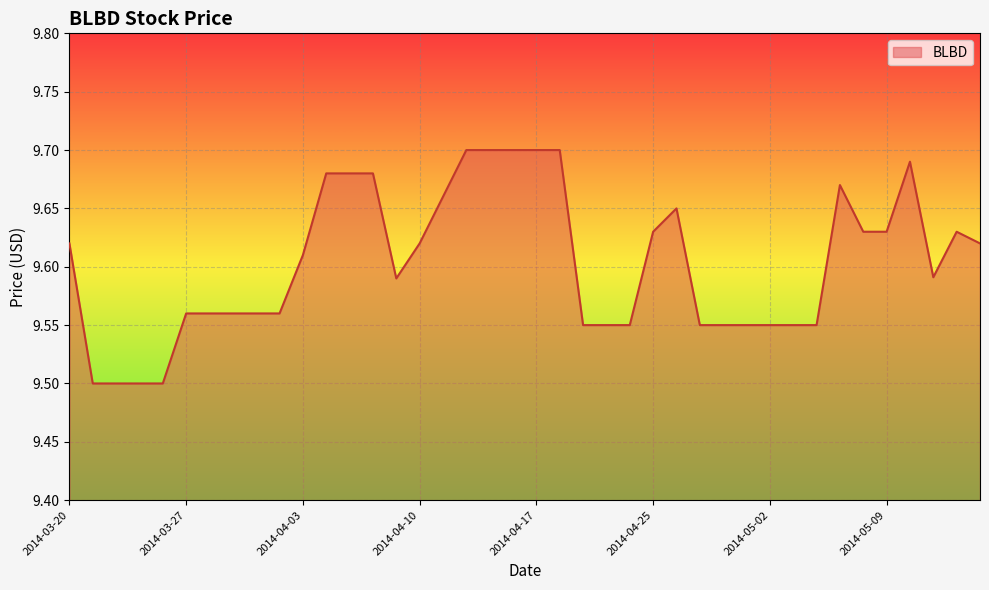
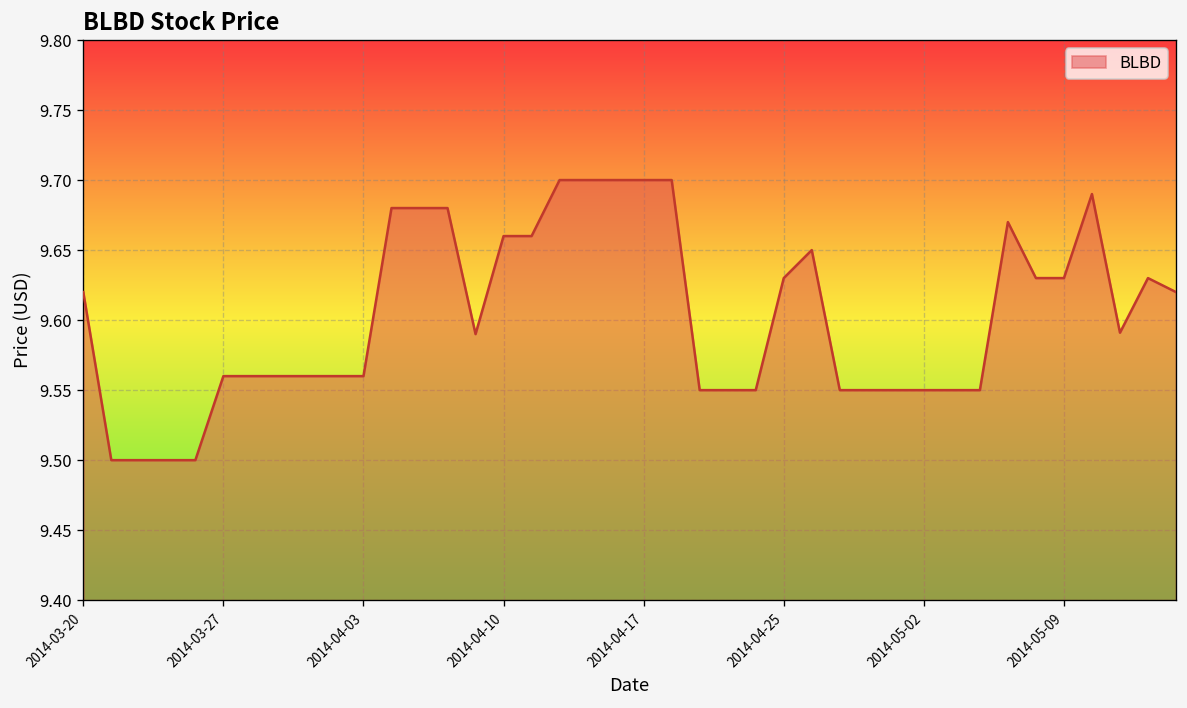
  {
    "2014-03-20": 9.62,
    "2014-03-27": 9.56,
-   "2014-04-03": 9.61,
-   "2014-04-10": 9.62,
+   "2014-04-03": 9.56,
+   "2014-04-10": 9.66,
    "2014-04-17": 9.70,
    "2014-04-25": 9.63,
    "2014-05-02": 9.55,
    "2014-05-09": 9.63
  }
